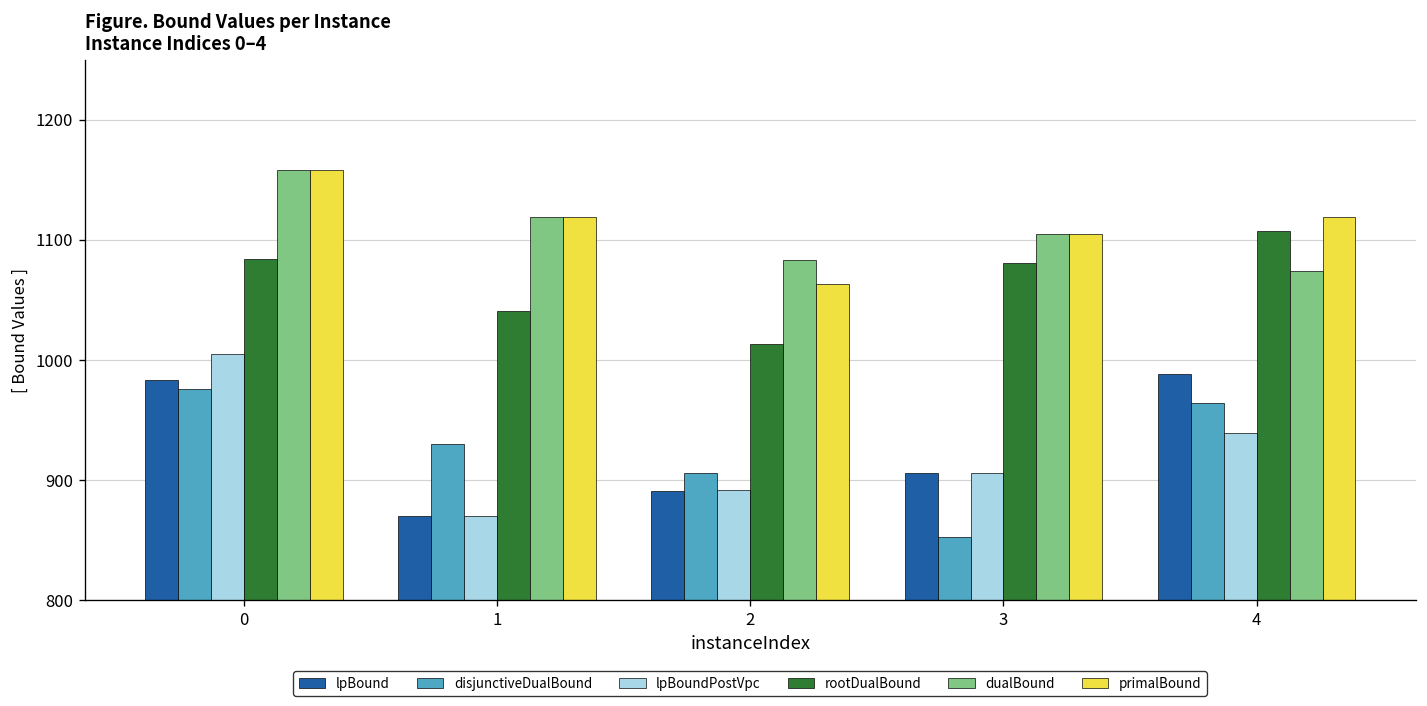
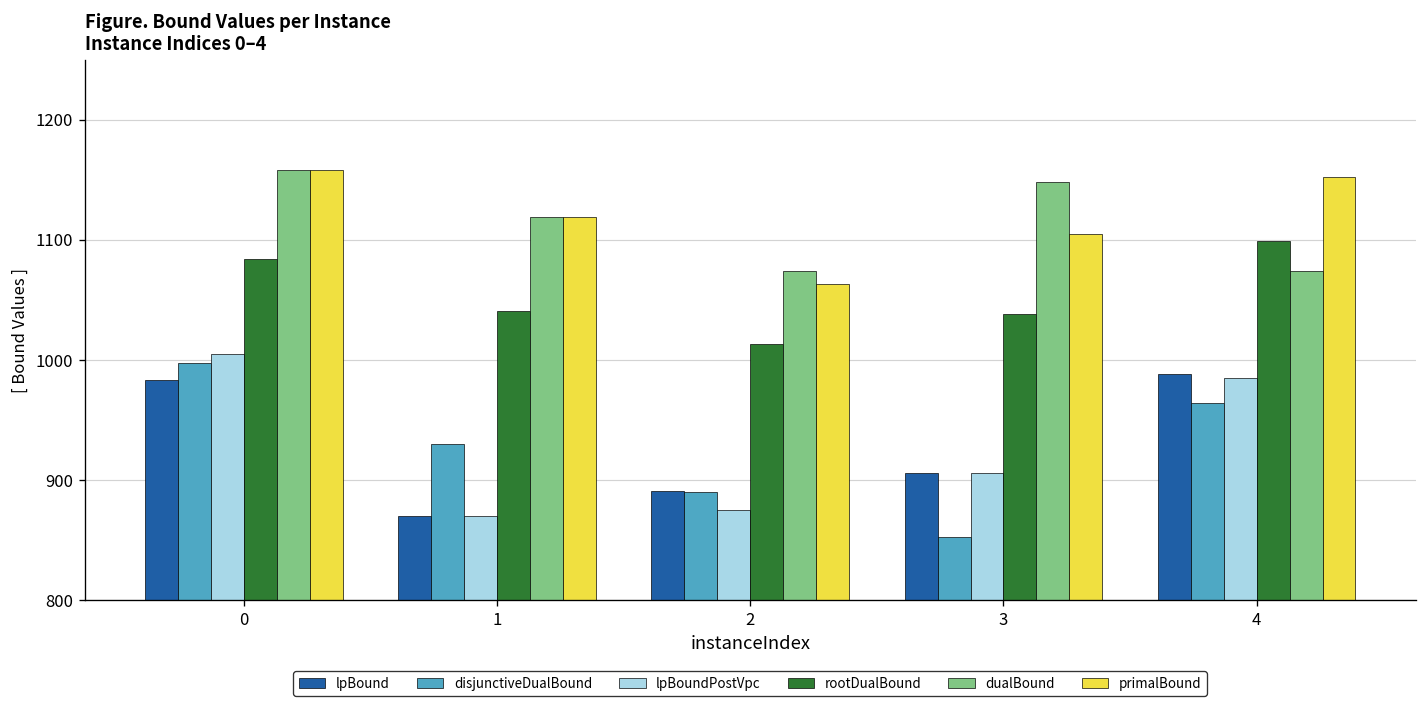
  {
    "lpBound": {
      "0": 983,
      "1": 870,
      "2": 891,
      "3": 905,
      "4": 988
    },
    "disjunctiveDualBound": {
-     "0": 976,
+     "0": 997,
      "1": 930,
-     "2": 906,
+     "2": 890,
      "3": 852,
      "4": 964
    },
    "lpBoundPostVpc": {
      "0": 1005,
      "1": 870,
-     "2": 891,
+     "2": 875,
      "3": 906,
-     "4": 939
+     "4": 985
    },
    "rootDualBound": {
      "0": 1084,
      "1": 1041,
      "2": 1013,
-     "3": 1081,
-     "4": 1107
+     "3": 1038,
+     "4": 1099
    },
    "dualBound": {
      "0": 1158,
      "1": 1119,
-     "2": 1083,
-     "3": 1105,
+     "2": 1074,
+     "3": 1148,
      "4": 1074
    },
    "primalBound": {
      "0": 1158,
      "1": 1119,
      "2": 1063,
      "3": 1105,
-     "4": 1119
+     "4": 1152
    }
  }
